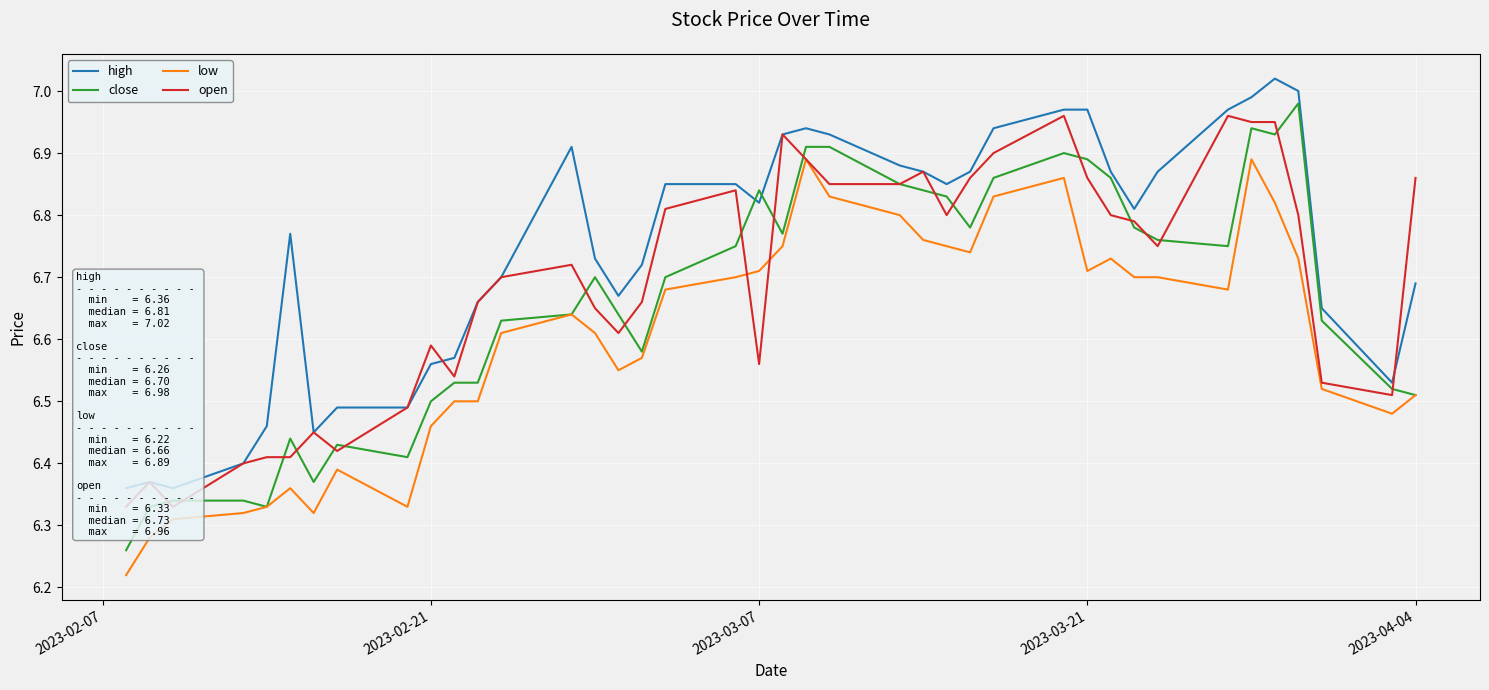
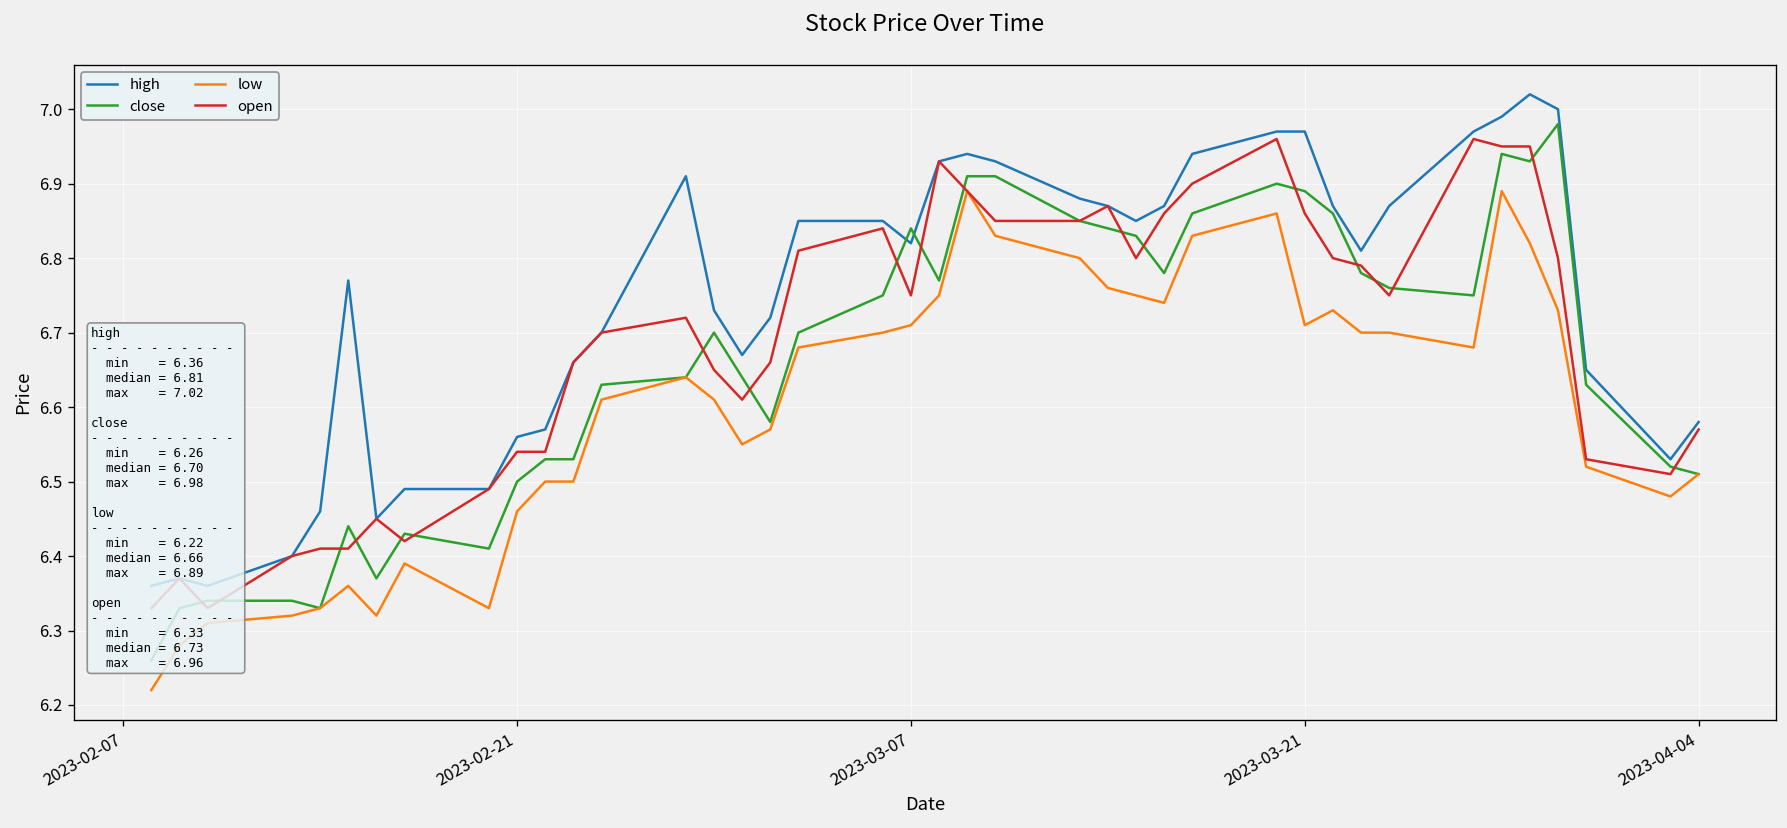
  {
    "high": {
      "2023-02-21": 6.56,
      "2023-03-07": 6.82,
      "2023-03-21": 6.97,
-     "2023-04-04": 6.69
+     "2023-04-04": 6.58
    },
    "close": {
      "2023-02-21": 6.50,
      "2023-03-07": 6.84,
      "2023-03-21": 6.89
    },
    "low": {
      "2023-02-21": 6.46,
      "2023-03-07": 6.71,
      "2023-03-21": 6.71
    },
    "open": {
-     "2023-02-21": 6.59,
-     "2023-03-07": 6.56,
+     "2023-02-21": 6.54,
+     "2023-03-07": 6.75,
      "2023-03-21": 6.86,
-     "2023-04-04": 6.86
+     "2023-04-04": 6.57
    }
  }
